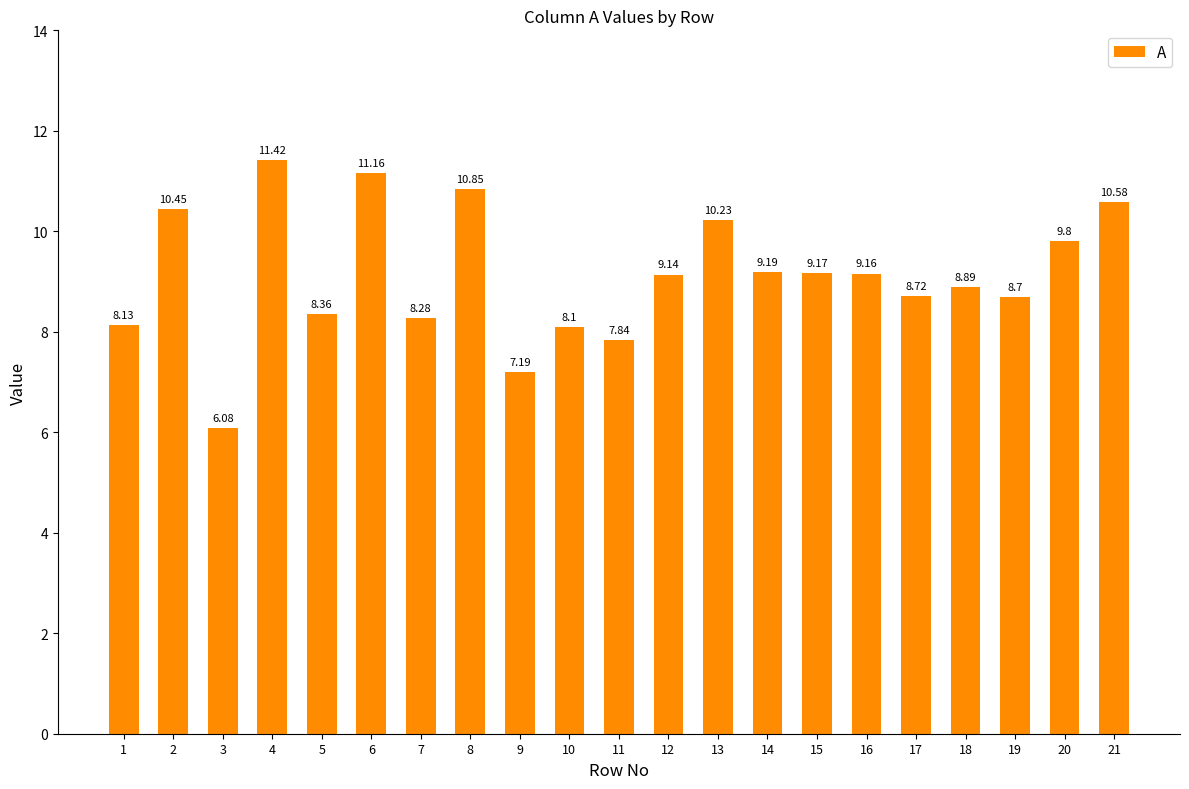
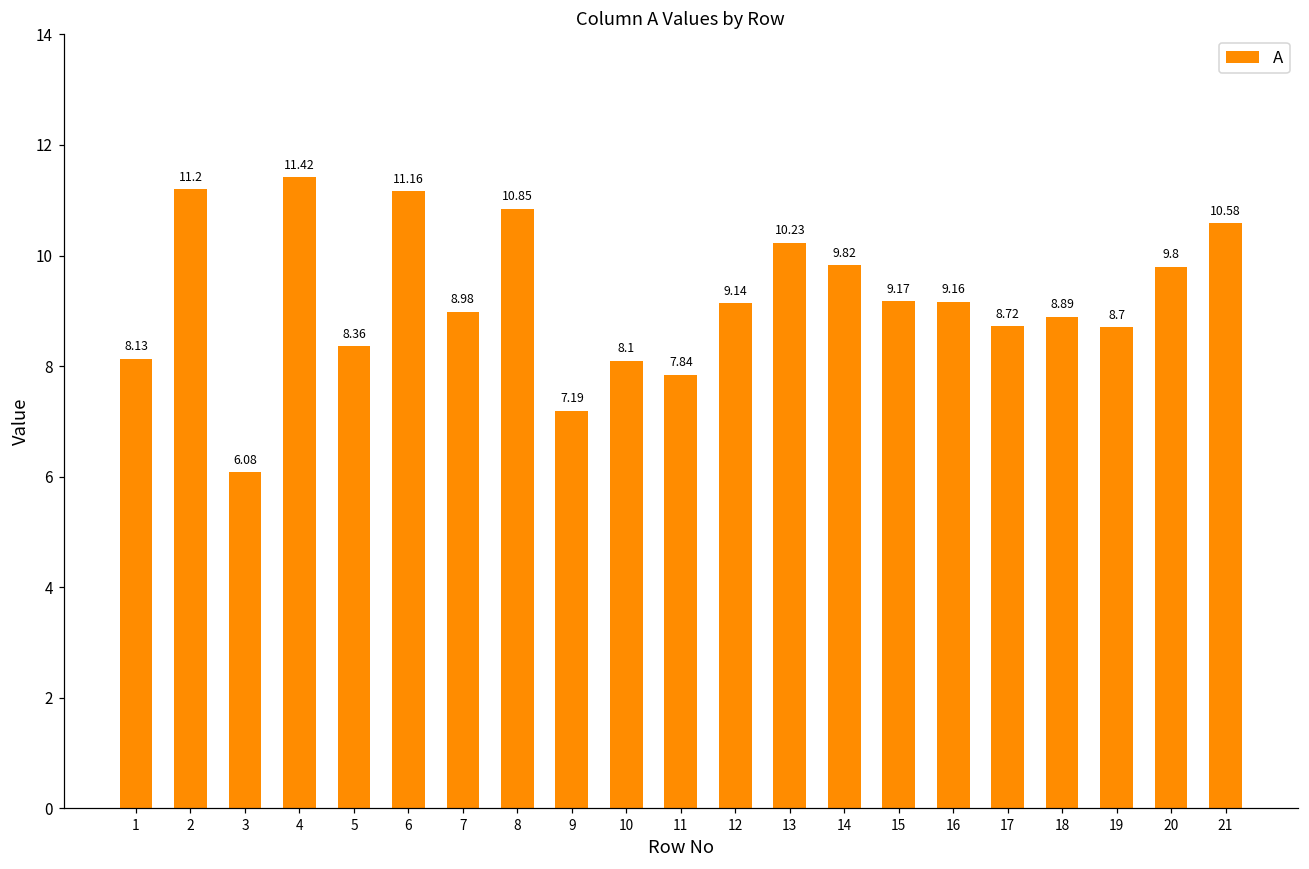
  {
    "1": 8.13,
-   "2": 10.45,
+   "2": 11.2,
    "3": 6.08,
    "4": 11.42,
    "5": 8.36,
    "6": 11.16,
-   "7": 8.28,
+   "7": 8.98,
    "8": 10.85,
    "9": 7.19,
    "10": 8.1,
    "11": 7.84,
    "12": 9.14,
    "13": 10.23,
-   "14": 9.19,
+   "14": 9.82,
    "15": 9.17,
    "16": 9.16,
    "17": 8.72,
    "18": 8.89,
    "19": 8.7,
    "20": 9.8,
    "21": 10.58
  }
